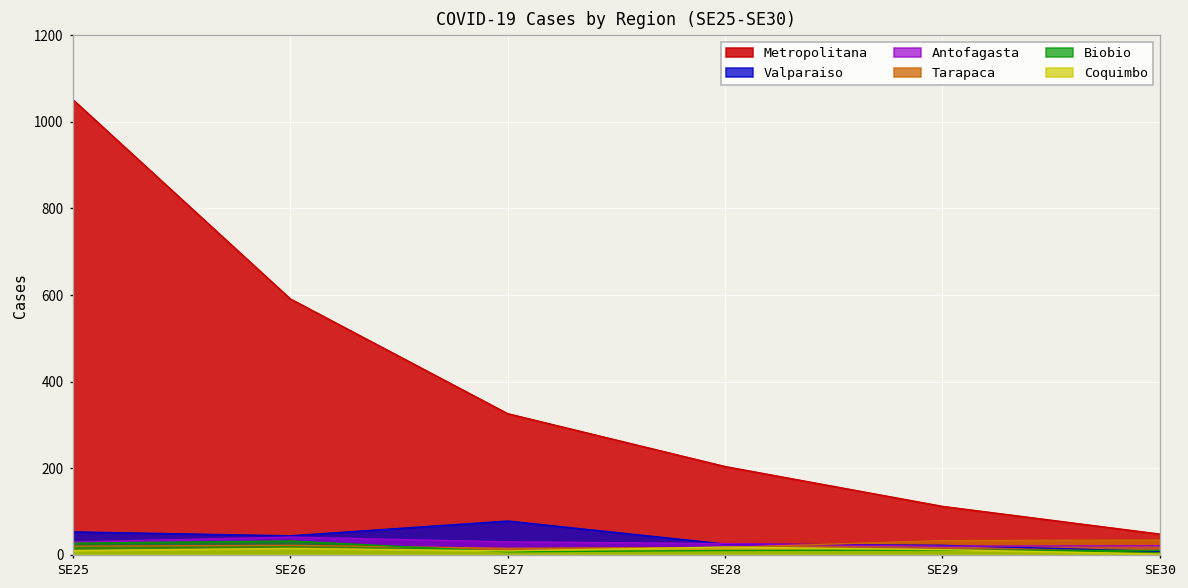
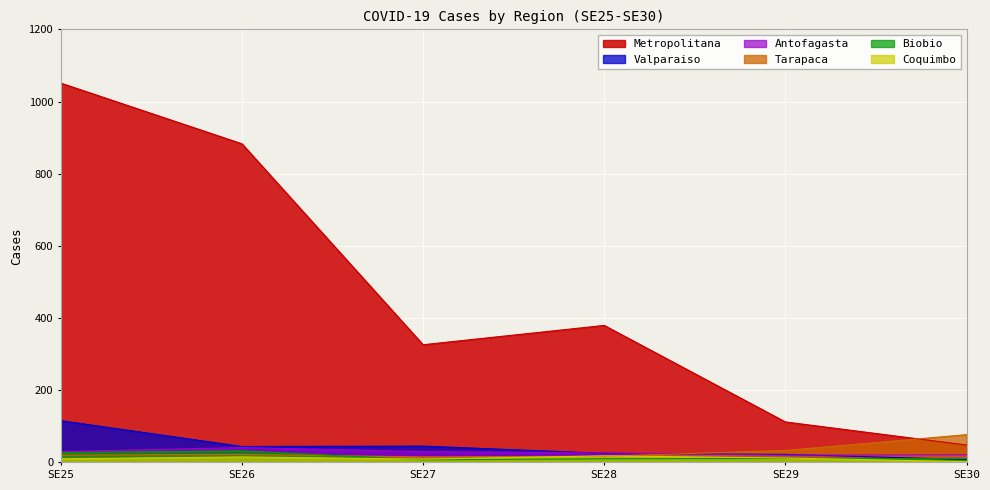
  {
    "Metropolitana": {
      "SE25": 1050,
-     "SE26": 590,
+     "SE26": 880,
      "SE27": 330,
-     "SE28": 200,
+     "SE28": 380,
      "SE29": 110,
      "SE30": 50
    },
    "Valparaiso": {
-     "SE25": 50,
-     "SE27": 80
+     "SE25": 120,
+     "SE27": 50
    },
    "Antofagasta": {
      "SE27": 30,
      "SE30": 20
    },
    "Tarapaca": {
      "SE29": 30,
-     "SE30": 30
+     "SE30": 80
    },
    "Biobio": {
      "SE26": 30,
      "SE28": 10
    },
    "Coquimbo": {
      "SE25": 10
    }
  }
